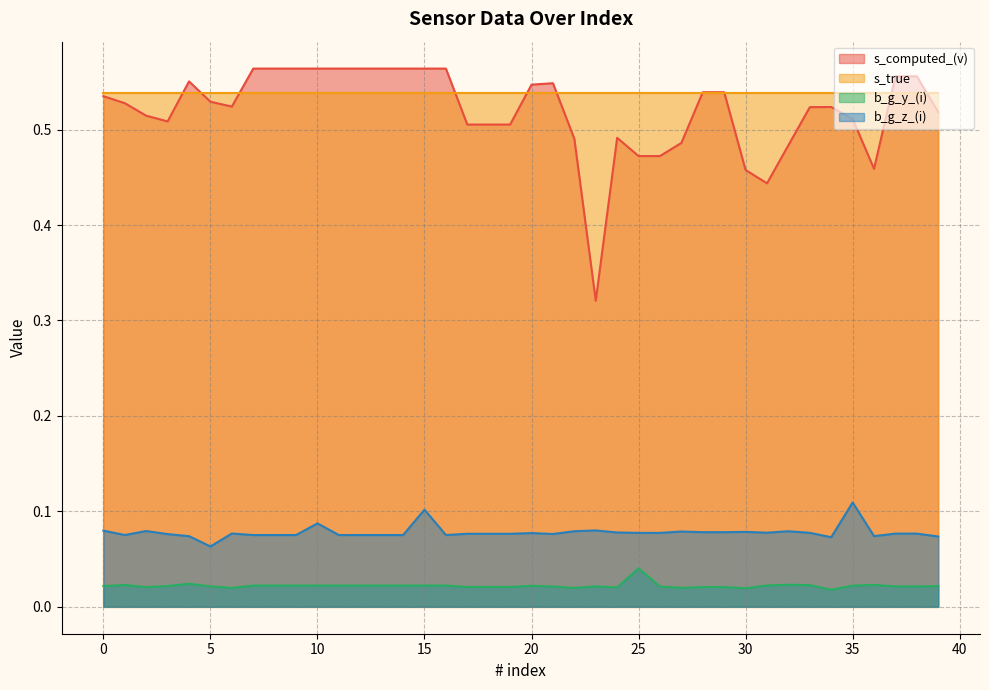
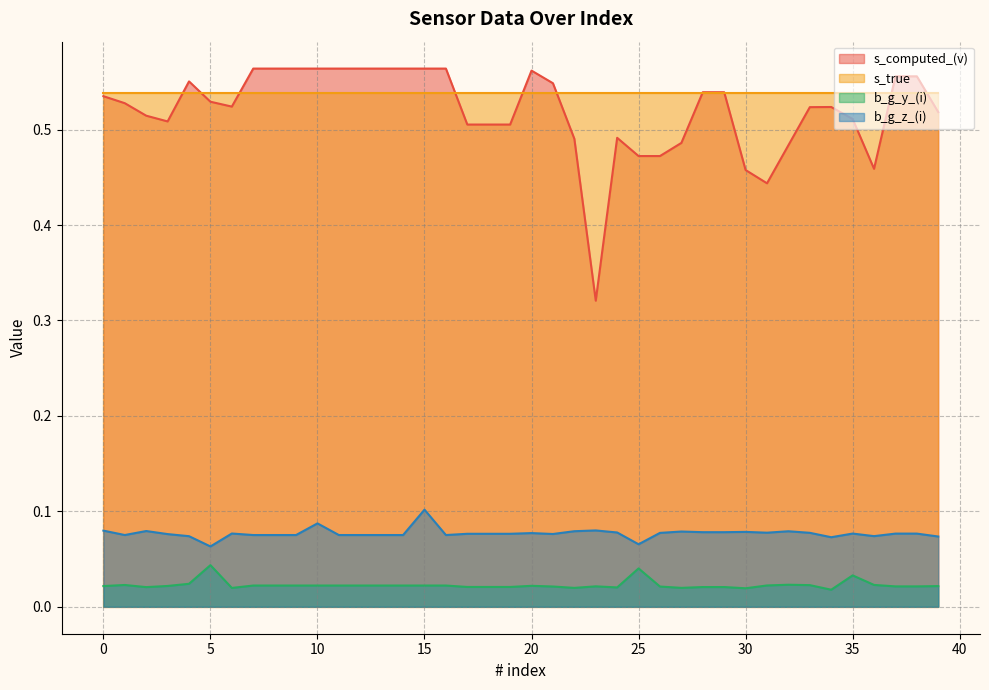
  {
    "s_computed_(v)": {
      "0": 0.53,
      "5": 0.53,
      "10": 0.56,
      "15": 0.56,
-     "20": 0.55,
+     "20": 0.56,
      "25": 0.47,
      "30": 0.46
    },
    "s_true": {
      "0": 0.54,
      "5": 0.54,
      "10": 0.54,
      "15": 0.54,
      "20": 0.54,
      "25": 0.54,
      "30": 0.54
    },
    "b_g_y_(i)": {
      "0": 0.02,
-     "5": 0.02,
+     "5": 0.04,
      "10": 0.02,
      "15": 0.02,
      "20": 0.02,
      "25": 0.04,
      "30": 0.02,
-     "35": 0.02
+     "35": 0.03
    },
    "b_g_z_(i)": {
      "0": 0.08,
      "5": 0.06,
      "10": 0.09,
      "15": 0.10,
      "20": 0.08,
-     "25": 0.08,
+     "25": 0.07,
      "30": 0.08,
-     "35": 0.11
+     "35": 0.08
    }
  }
